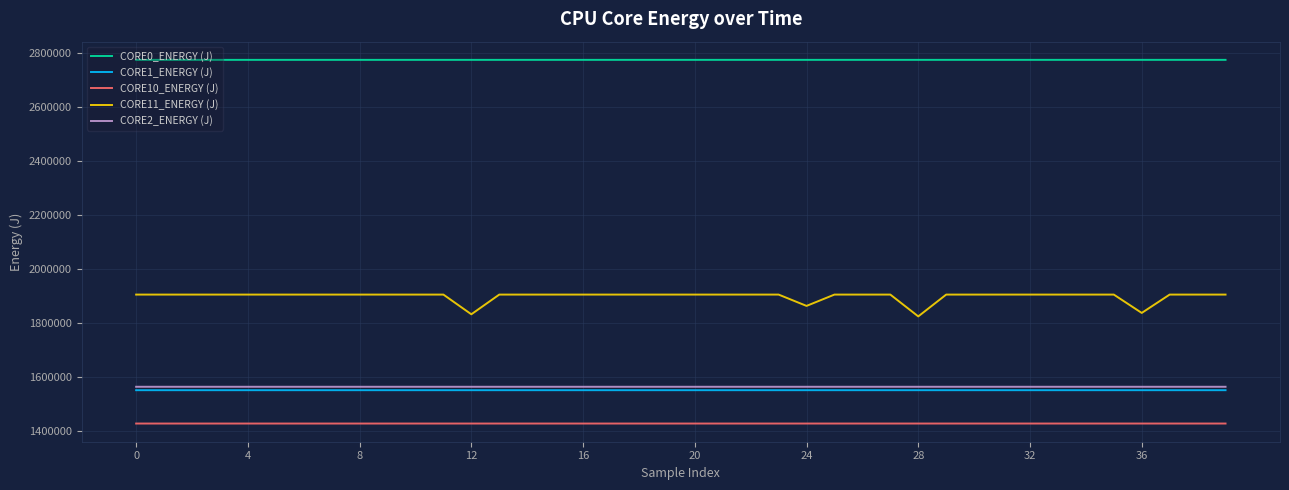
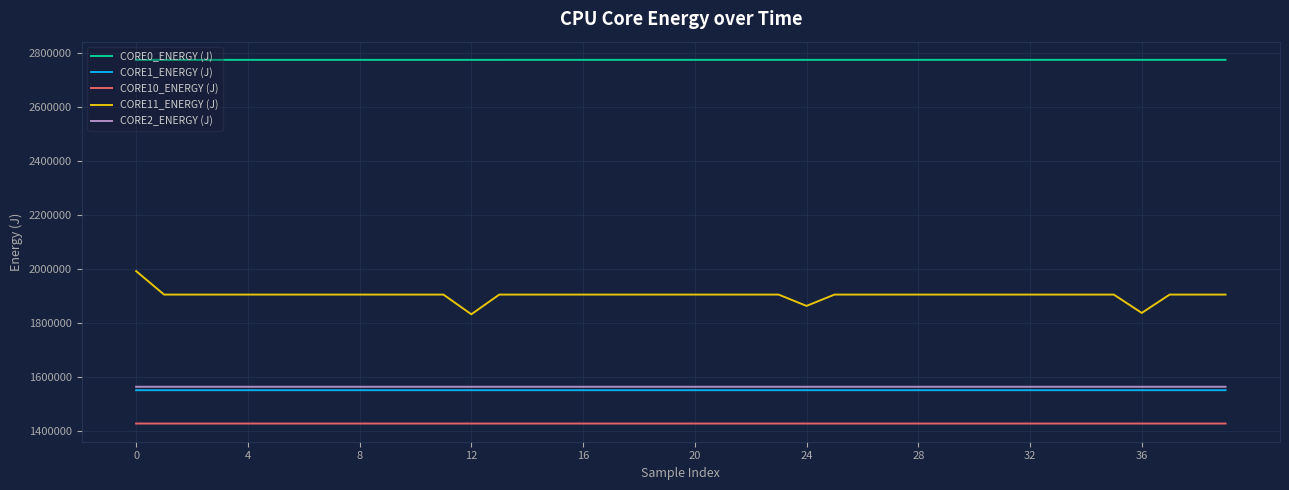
  {
    "CORE0_ENERGY (J)": {
      "4": 2770000,
      "8": 2770000,
      "12": 2770000,
      "16": 2770000,
      "20": 2770000,
      "24": 2770000,
      "28": 2770000,
      "32": 2770000,
      "36": 2770000
    },
    "CORE1_ENERGY (J)": {
      "0": 1550000,
      "4": 1550000,
      "8": 1550000,
      "12": 1550000,
      "16": 1550000,
      "20": 1550000,
      "24": 1550000,
      "28": 1550000,
      "32": 1550000,
      "36": 1550000
    },
    "CORE10_ENERGY (J)": {
      "0": 1430000,
      "4": 1430000,
      "8": 1430000,
      "12": 1430000,
      "16": 1430000,
      "20": 1430000,
      "24": 1430000,
      "28": 1430000,
      "32": 1430000,
      "36": 1430000
    },
    "CORE11_ENERGY (J)": {
-     "0": 1900000,
+     "0": 1990000,
      "4": 1900000,
      "8": 1900000,
      "12": 1830000,
      "16": 1900000,
      "20": 1900000,
      "24": 1860000,
-     "28": 1820000,
+     "28": 1900000,
      "32": 1900000,
      "36": 1840000
    },
    "CORE2_ENERGY (J)": {
      "0": 1560000,
      "4": 1560000,
      "8": 1560000,
      "12": 1560000,
      "16": 1560000,
      "20": 1560000,
      "24": 1560000,
      "28": 1560000,
      "32": 1560000,
      "36": 1560000
    }
  }
